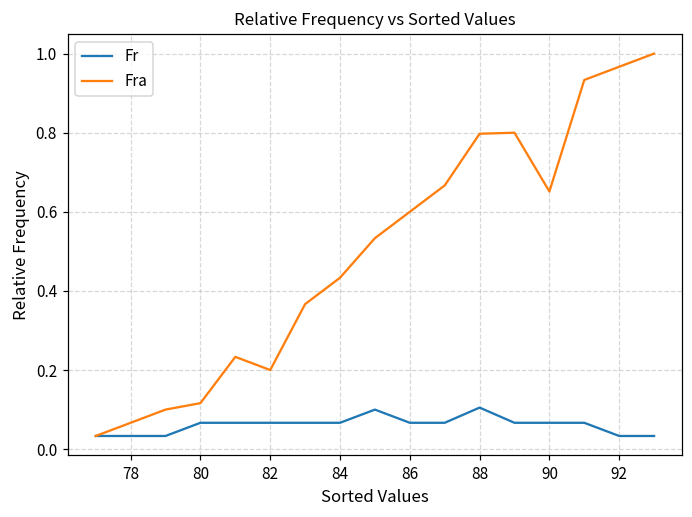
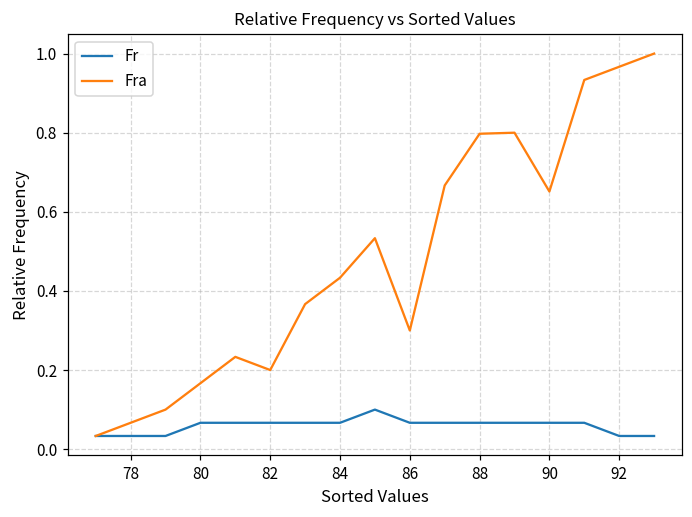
  {
    "Fr": {
      "78": 0.03,
      "80": 0.07,
      "82": 0.07,
      "84": 0.07,
      "86": 0.07,
-     "88": 0.11,
+     "88": 0.07,
      "90": 0.07,
      "92": 0.03
    },
    "Fra": {
      "78": 0.07,
-     "80": 0.12,
+     "80": 0.17,
      "82": 0.20,
      "84": 0.43,
-     "86": 0.6,
+     "86": 0.3,
      "88": 0.80,
      "90": 0.65,
      "92": 0.97
    }
  }
